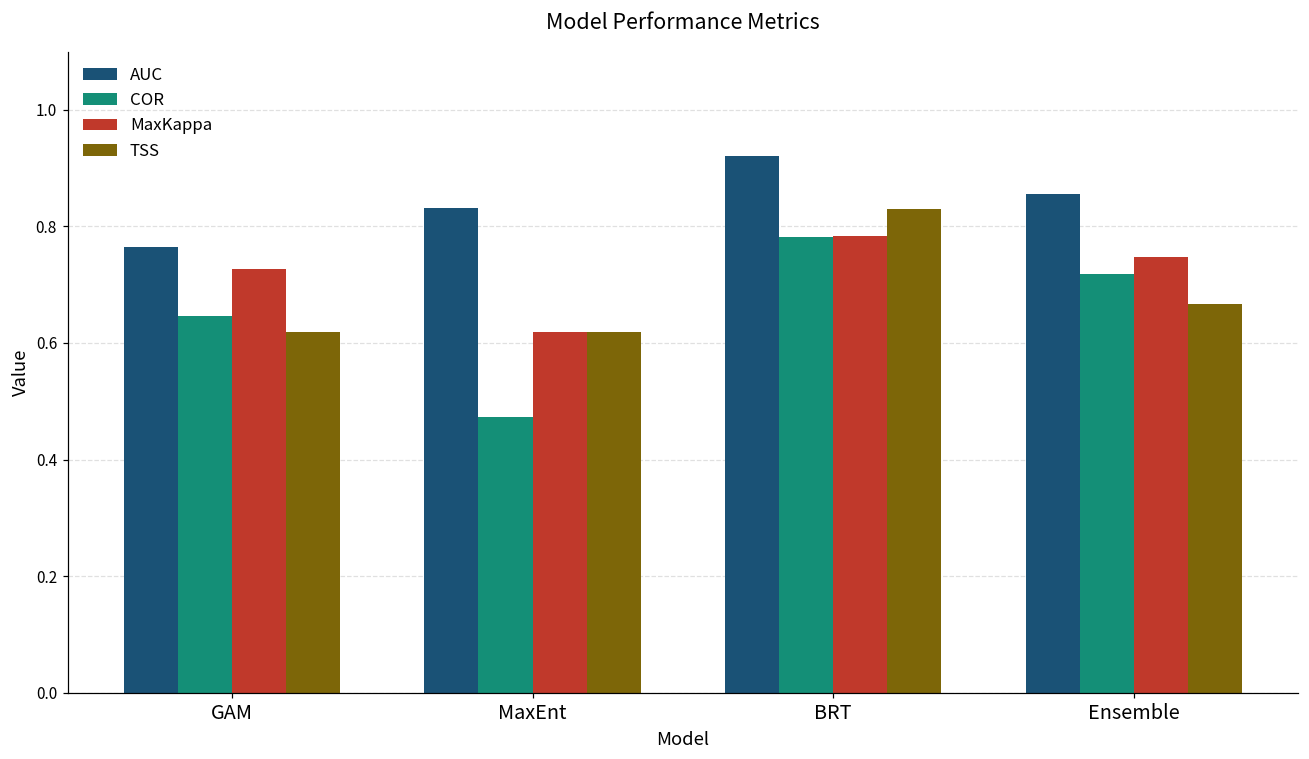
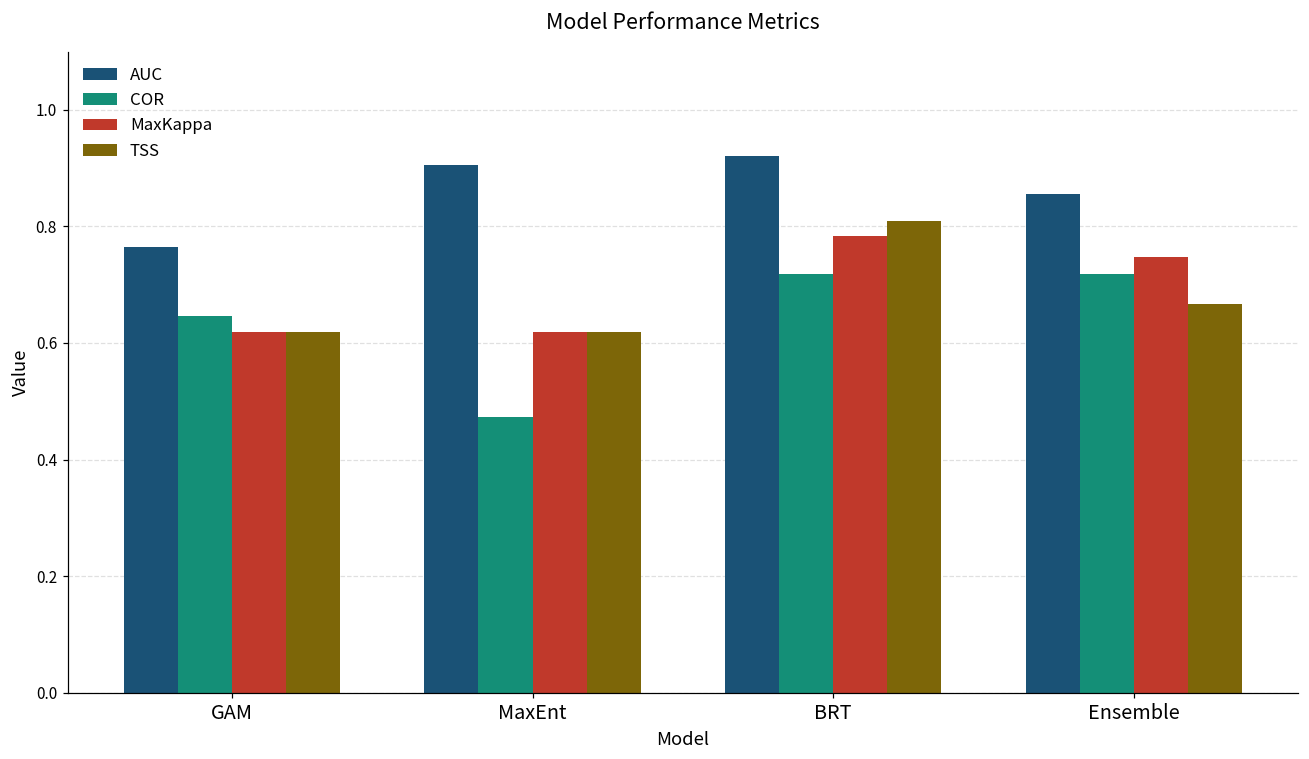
  {
    "AUC": {
      "GAM": 0.76,
-     "MaxEnt": 0.83,
+     "MaxEnt": 0.90,
      "BRT": 0.92,
      "Ensemble": 0.85
    },
    "COR": {
      "GAM": 0.65,
      "MaxEnt": 0.47,
-     "BRT": 0.78,
+     "BRT": 0.72,
      "Ensemble": 0.72
    },
    "MaxKappa": {
-     "GAM": 0.73,
+     "GAM": 0.62,
      "MaxEnt": 0.62,
      "BRT": 0.78,
      "Ensemble": 0.75
    },
    "TSS": {
      "GAM": 0.62,
      "MaxEnt": 0.62,
-     "BRT": 0.83,
+     "BRT": 0.81,
      "Ensemble": 0.67
    }
  }
